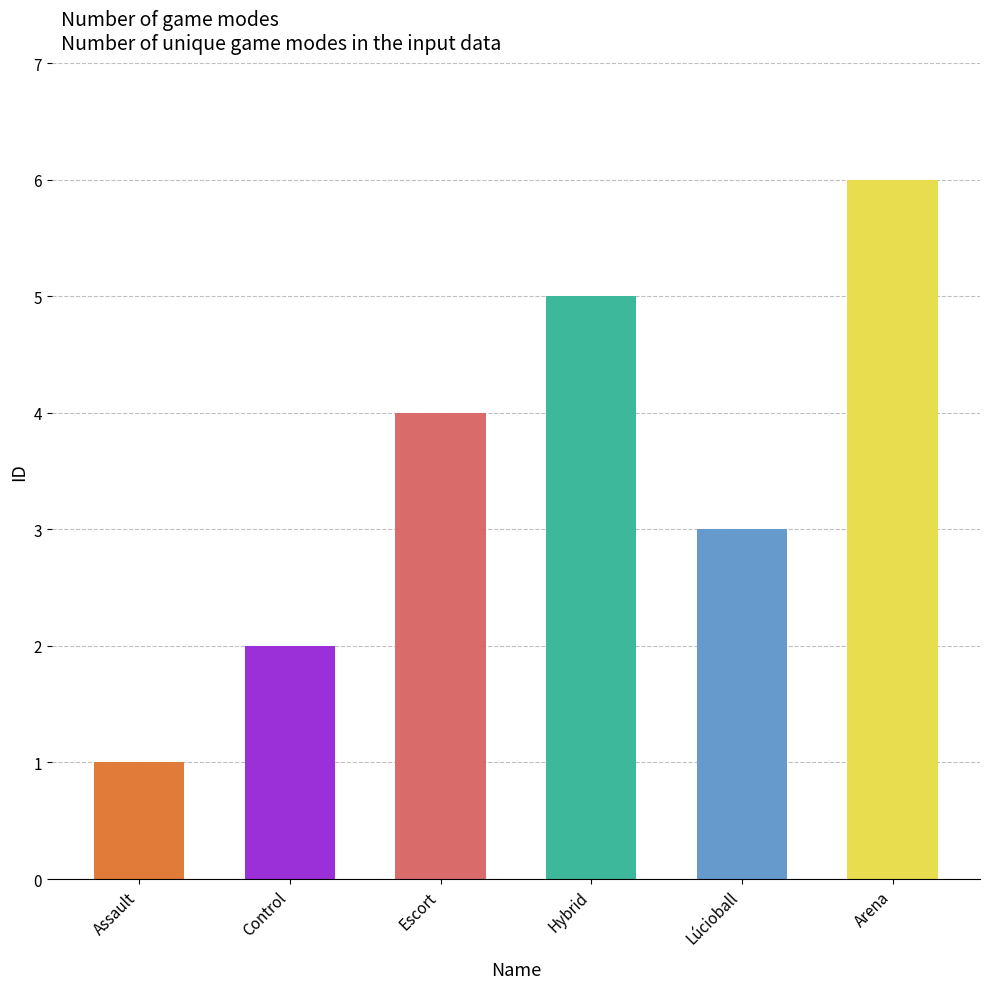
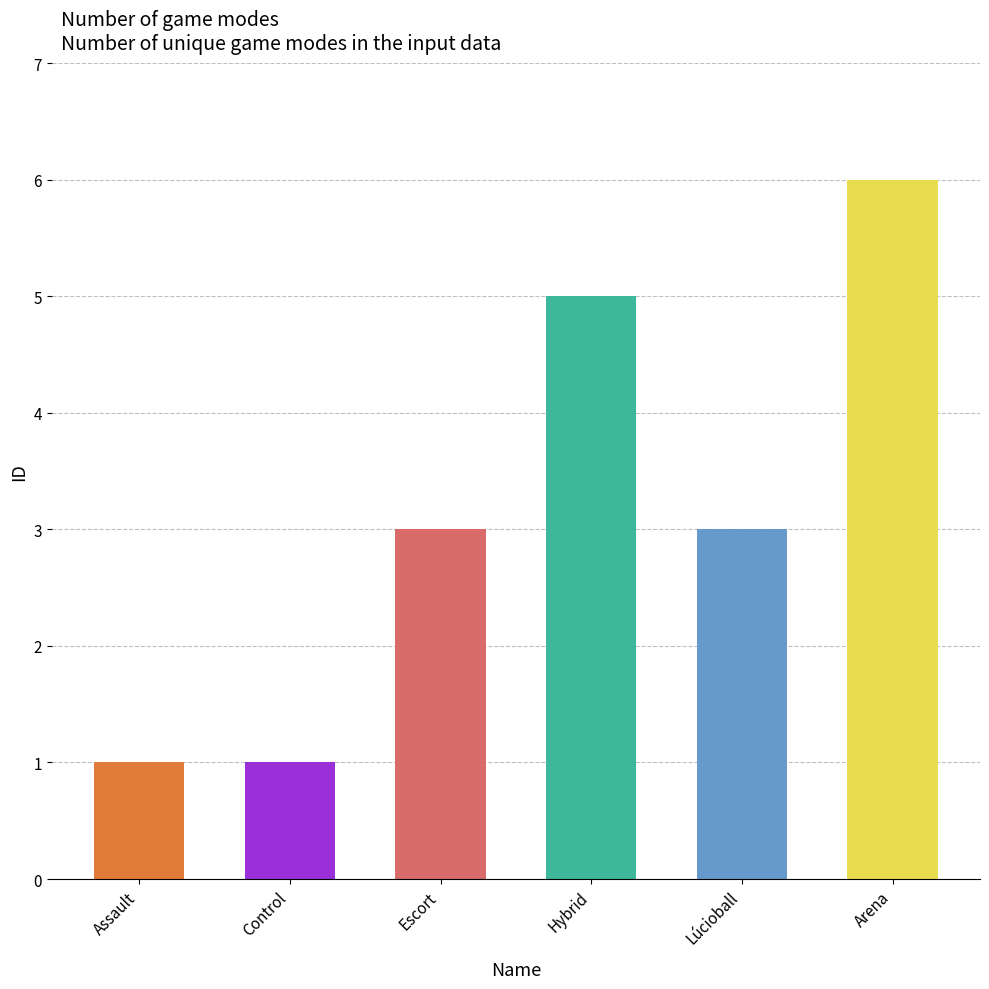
  {
    "Assault": 1,
-   "Control": 2,
-   "Escort": 4,
+   "Control": 1,
+   "Escort": 3,
    "Hybrid": 5,
    "Lúcioball": 3,
    "Arena": 6
  }
